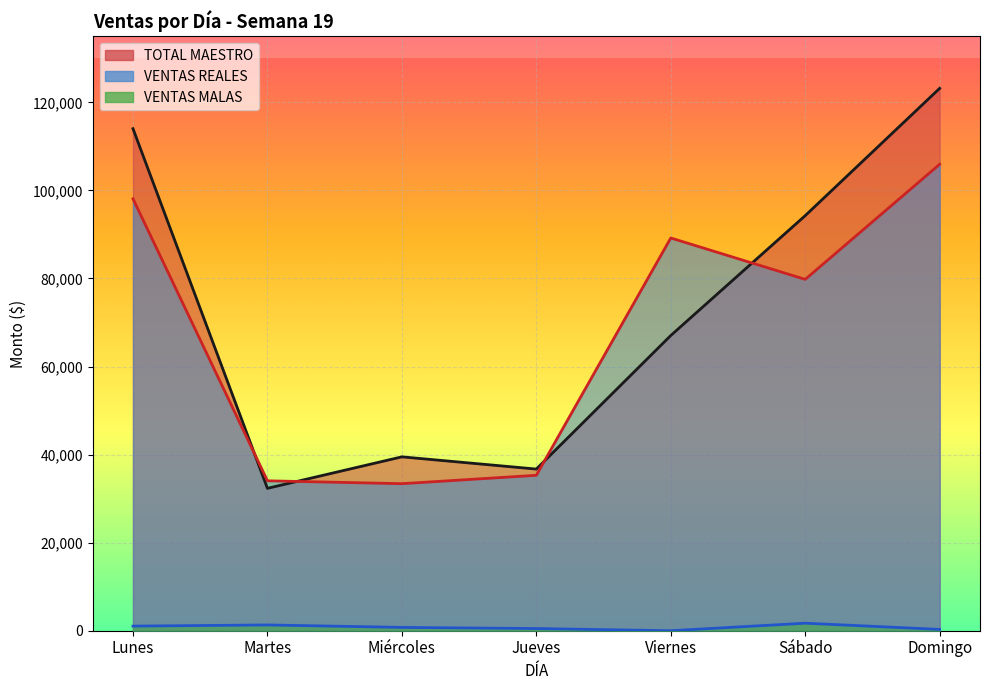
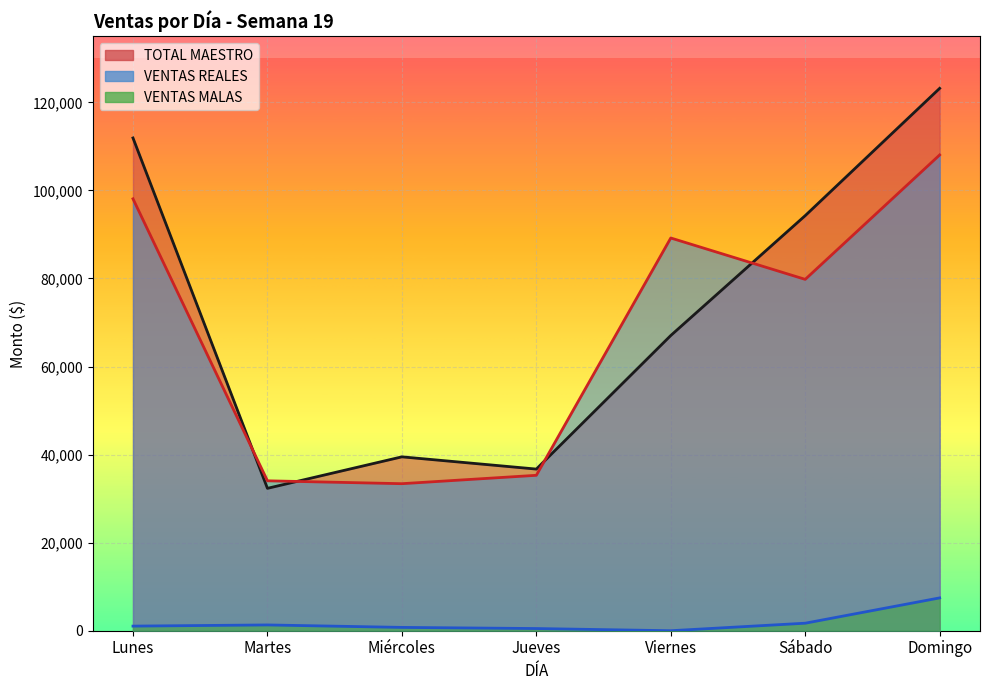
  {
    "TOTAL MAESTRO": {
-     "Lunes": "114,000",
+     "Lunes": "112,000",
      "Martes": "32,000",
      "Miércoles": "39,000",
      "Jueves": "37,000",
      "Viernes": "67,000",
      "Sábado": "94,000",
      "Domingo": "123,000"
    },
    "VENTAS REALES": {
      "Lunes": "98,000",
      "Martes": "34,000",
      "Miércoles": "33,000",
      "Jueves": "35,000",
      "Viernes": "89,000",
      "Sábado": "80,000",
-     "Domingo": "106,000"
+     "Domingo": "108,000"
    },
    "VENTAS MALAS": {
      "Lunes": "1,000",
      "Martes": "1,000",
      "Miércoles": "1,000",
      "Jueves": "0",
      "Viernes": "0",
      "Sábado": "2,000",
-     "Domingo": "0"
+     "Domingo": "7,000"
    }
  }
